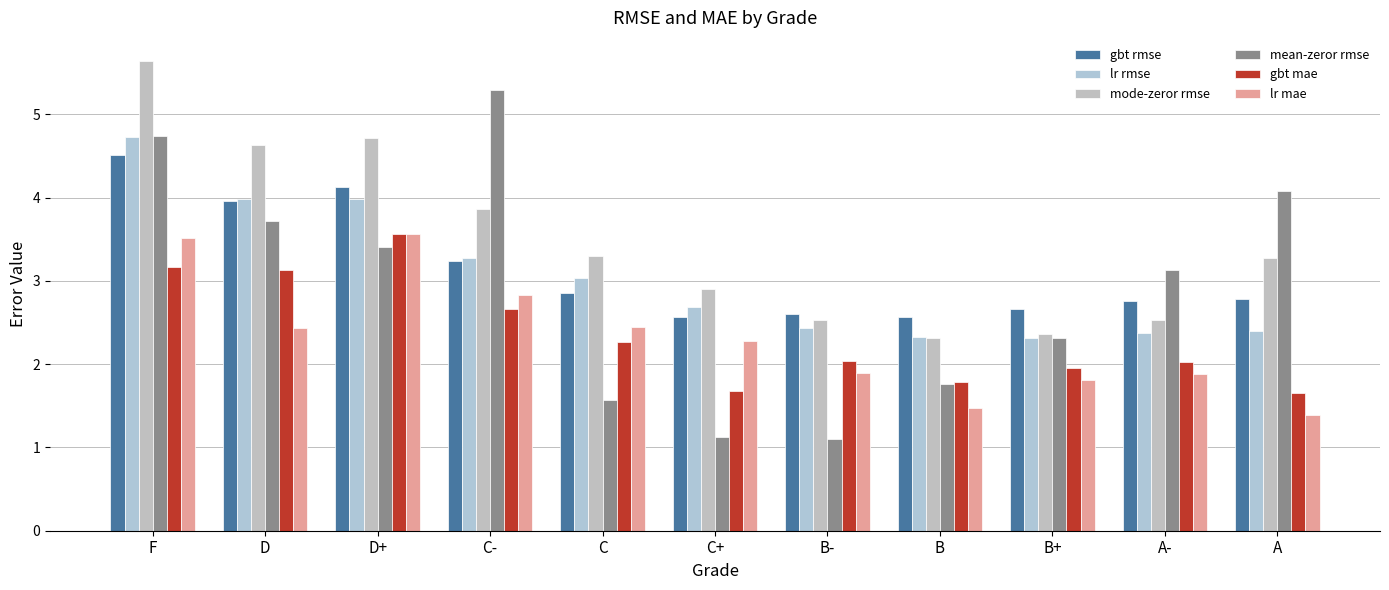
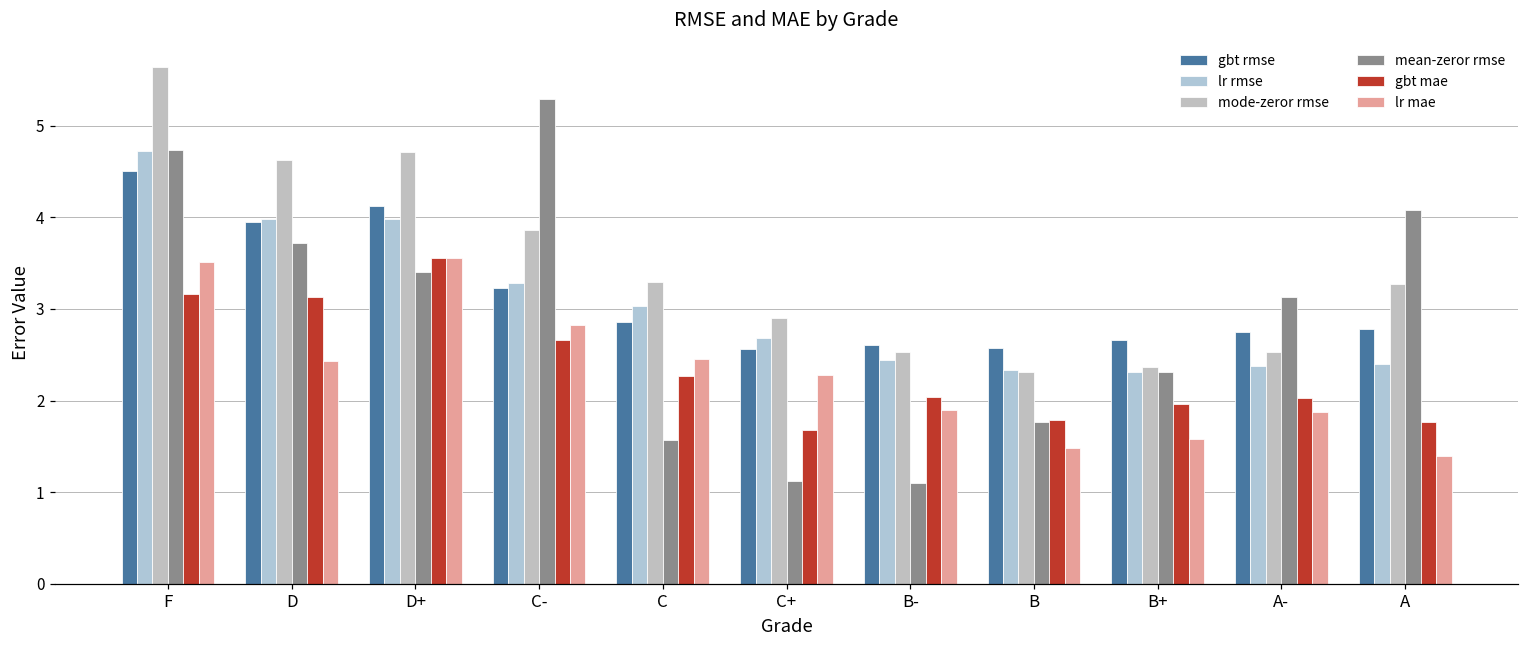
  {
    "gbt rmse": {
      "F": 4.5,
      "D": 4.0,
      "D+": 4.1,
      "C-": 3.2,
      "C": 2.9,
      "C+": 2.6,
      "B-": 2.6,
      "B": 2.6,
      "B+": 2.7,
      "A-": 2.8,
      "A": 2.8
    },
    "mean-zeror rmse": {
      "F": 4.7,
      "D": 3.7,
      "D+": 3.4,
      "C-": 5.3,
      "C": 1.6,
      "C+": 1.1,
      "B-": 1.1,
      "B": 1.8,
      "B+": 2.3,
      "A-": 3.1,
      "A": 4.1
    },
    "gbt mae": {
      "F": 3.2,
      "D": 3.1,
      "D+": 3.6,
      "C-": 2.7,
      "C": 2.3,
      "C+": 1.7,
      "B-": 2.0,
      "B": 1.8,
      "B+": 2.0,
      "A-": 2.0,
-     "A": 1.6
+     "A": 1.8
    },
    "lr mae": {
      "F": 3.5,
      "D": 2.4,
      "D+": 3.6,
      "C-": 2.8,
      "C": 2.4,
      "C+": 2.3,
      "B-": 1.9,
      "B": 1.5,
-     "B+": 1.8,
+     "B+": 1.6,
      "A-": 1.9,
      "A": 1.4
    }
  }
